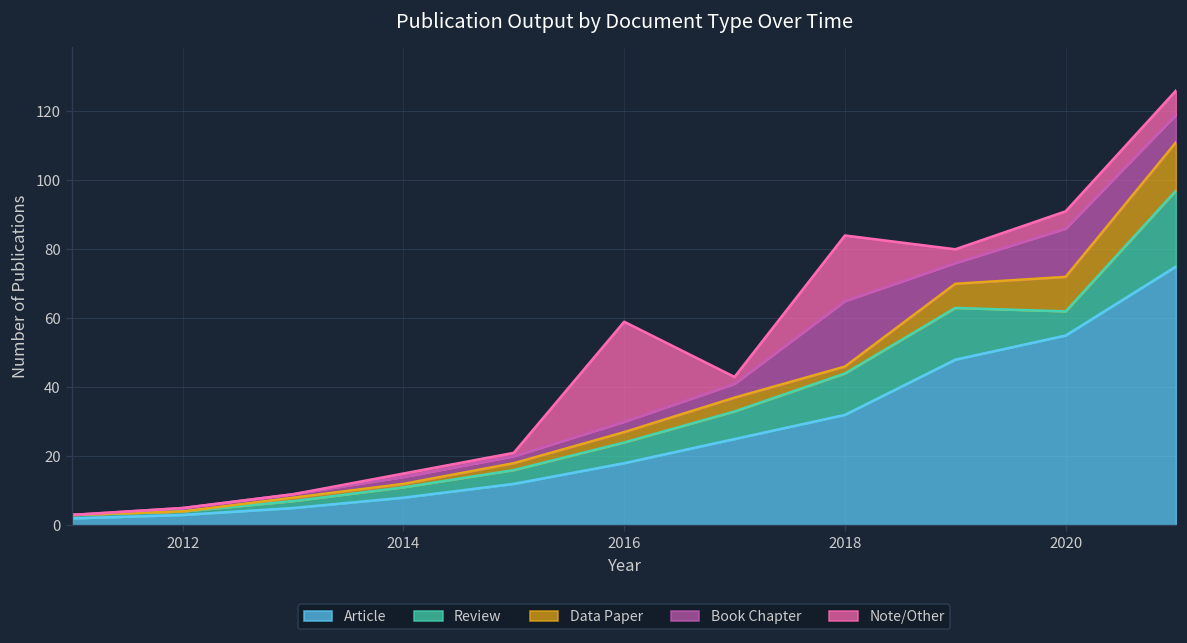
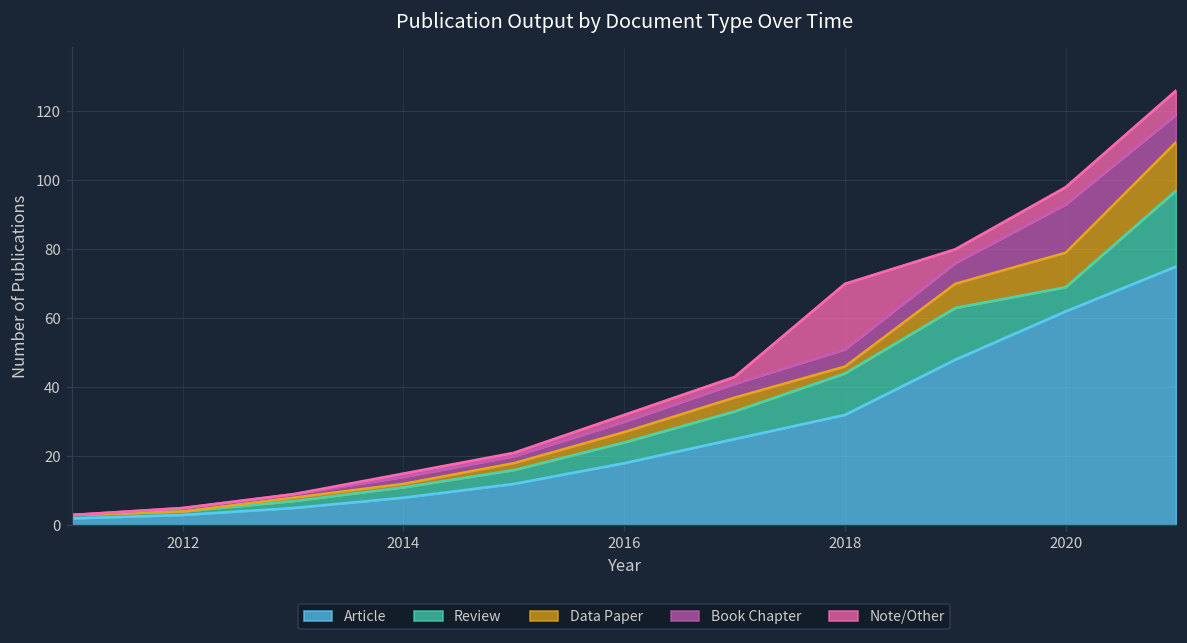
  {
    "Article": {
      "2012": 3,
      "2014": 8,
      "2016": 18,
      "2018": 32,
-     "2020": 55
+     "2020": 62
    },
    "Review": {
      "2014": 3,
      "2016": 6,
      "2018": 12,
      "2020": 7
    },
    "Data Paper": {
      "2014": 1,
      "2016": 3,
      "2018": 2,
      "2020": 10
    },
    "Book Chapter": {
      "2014": 2,
      "2016": 3,
-     "2018": 19,
+     "2018": 5,
      "2020": 14
    },
    "Note/Other": {
      "2014": 1,
-     "2016": 29,
+     "2016": 2,
      "2018": 19,
      "2020": 5
    }
  }
